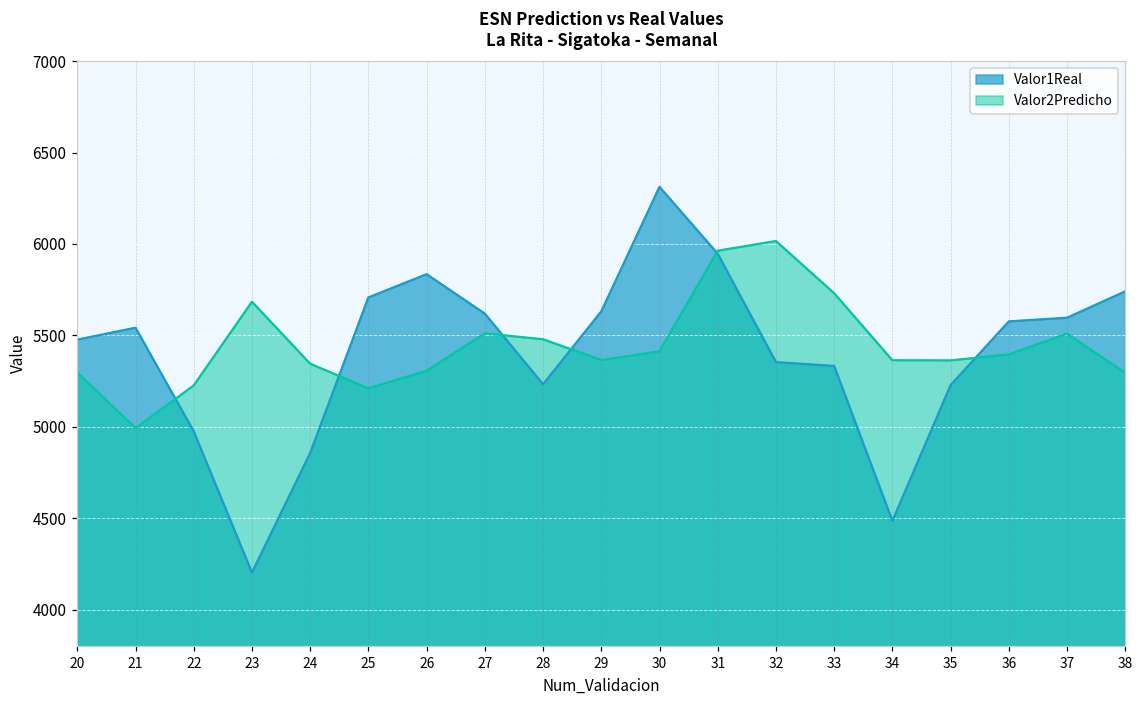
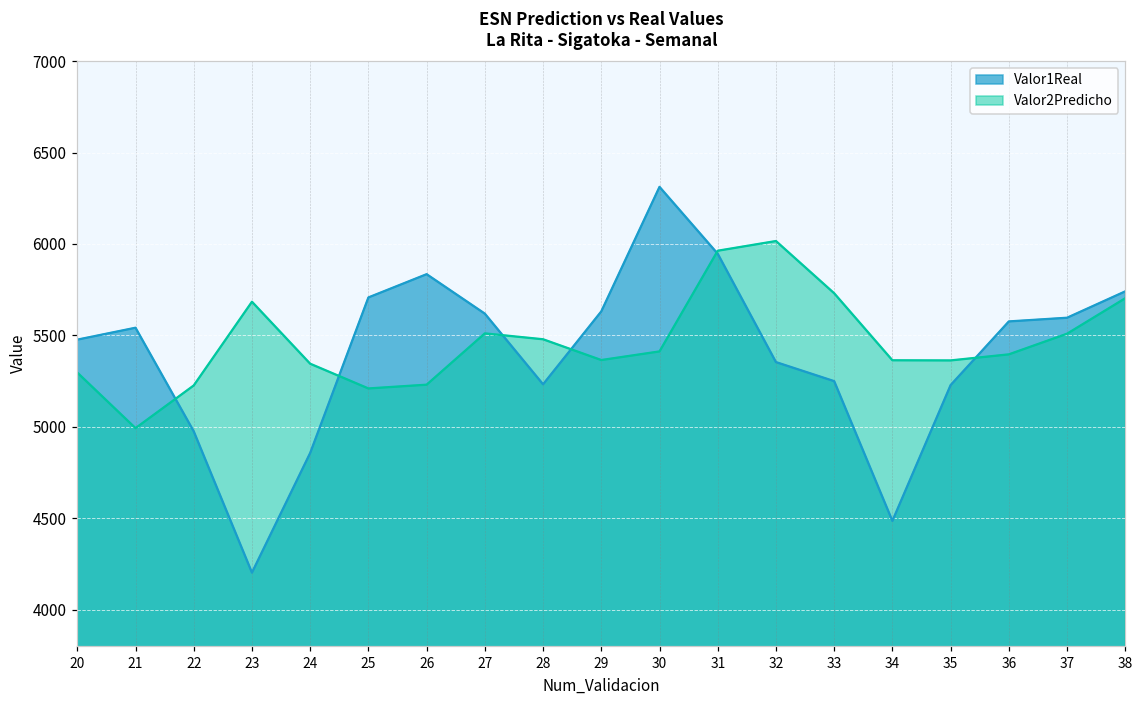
  {
    "Valor1Real": {
      "20": 5480,
      "21": 5540,
      "22": 4980,
      "23": 4200,
      "24": 4860,
      "25": 5710,
      "26": 5830,
      "27": 5620,
      "28": 5230,
      "29": 5630,
      "30": 6310,
      "31": 5950,
      "32": 5350,
-     "33": 5330,
+     "33": 5250,
      "34": 4490,
      "35": 5230,
      "36": 5580,
      "37": 5600,
      "38": 5740
    },
    "Valor2Predicho": {
      "20": 5300,
      "21": 4990,
      "22": 5230,
      "23": 5680,
      "24": 5350,
      "25": 5210,
-     "26": 5310,
+     "26": 5230,
      "27": 5510,
      "28": 5480,
      "29": 5370,
      "30": 5410,
      "31": 5960,
      "32": 6020,
      "33": 5730,
      "34": 5360,
      "35": 5360,
      "36": 5400,
      "37": 5510,
-     "38": 5300
+     "38": 5700
    }
  }
